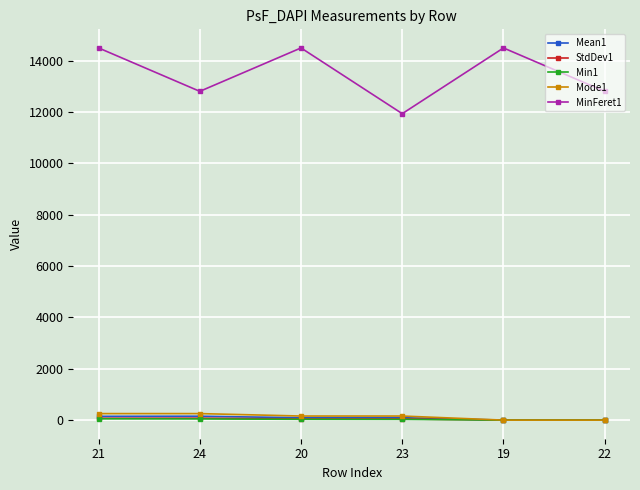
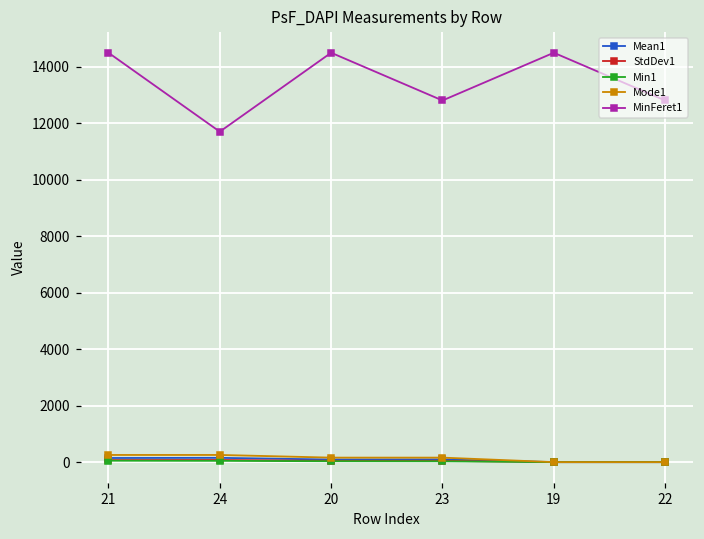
  {
    "Mode1": {
      "21": 300,
      "24": 300
    },
    "MinFeret1": {
      "21": 14500,
-     "24": 12800,
+     "24": 11700,
      "20": 14500,
-     "23": 11900,
+     "23": 12800,
      "19": 14500
    }
  }
